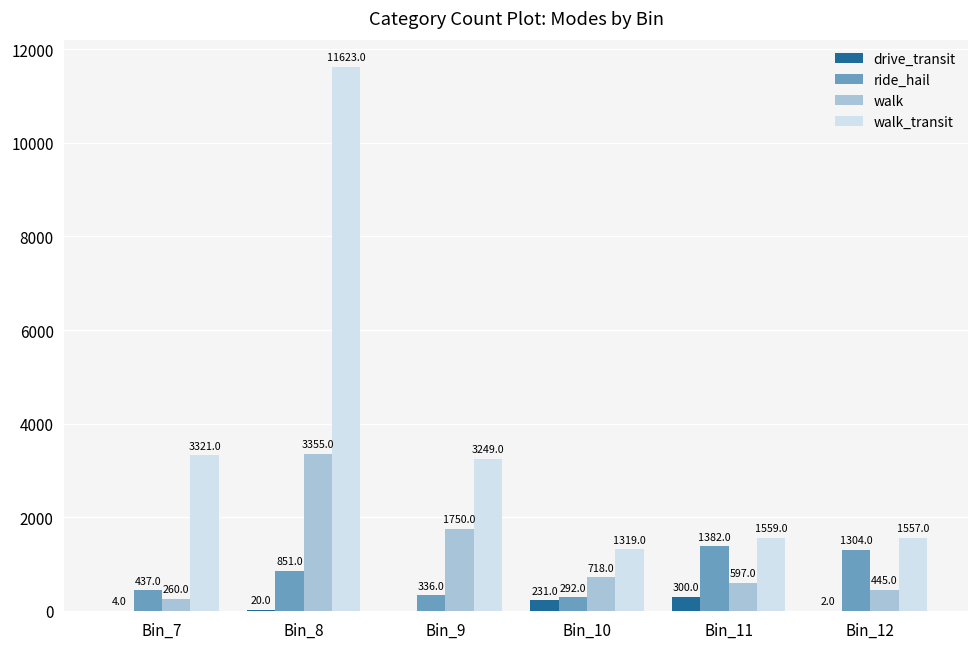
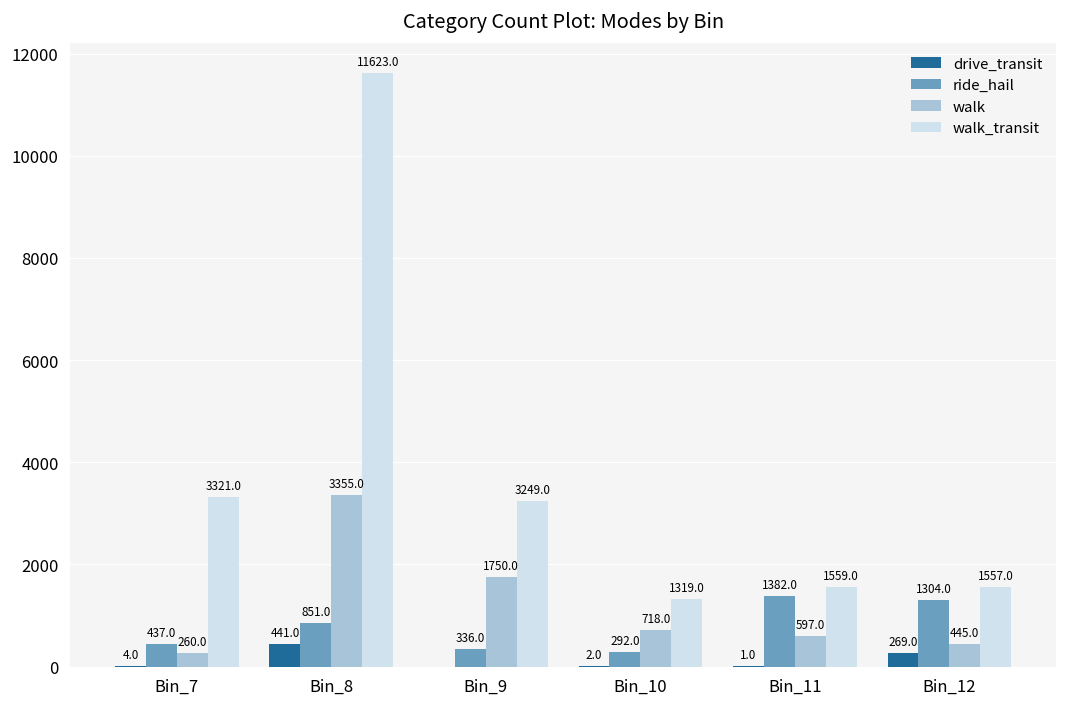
  {
    "drive_transit": {
      "Bin_7": 4.0,
-     "Bin_8": 20.0,
-     "Bin_10": 231.0,
-     "Bin_11": 300.0,
-     "Bin_12": 2.0
+     "Bin_8": 441.0,
+     "Bin_10": 2.0,
+     "Bin_11": 1.0,
+     "Bin_12": 269.0
    },
    "ride_hail": {
      "Bin_7": 437.0,
      "Bin_8": 851.0,
      "Bin_9": 336.0,
      "Bin_10": 292.0,
      "Bin_11": 1382.0,
      "Bin_12": 1304.0
    }
  }
